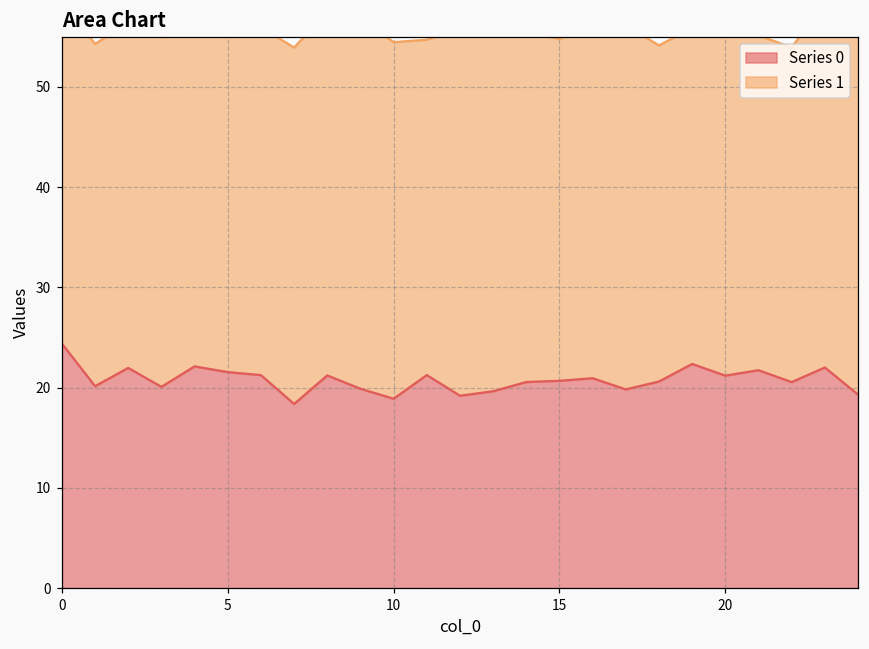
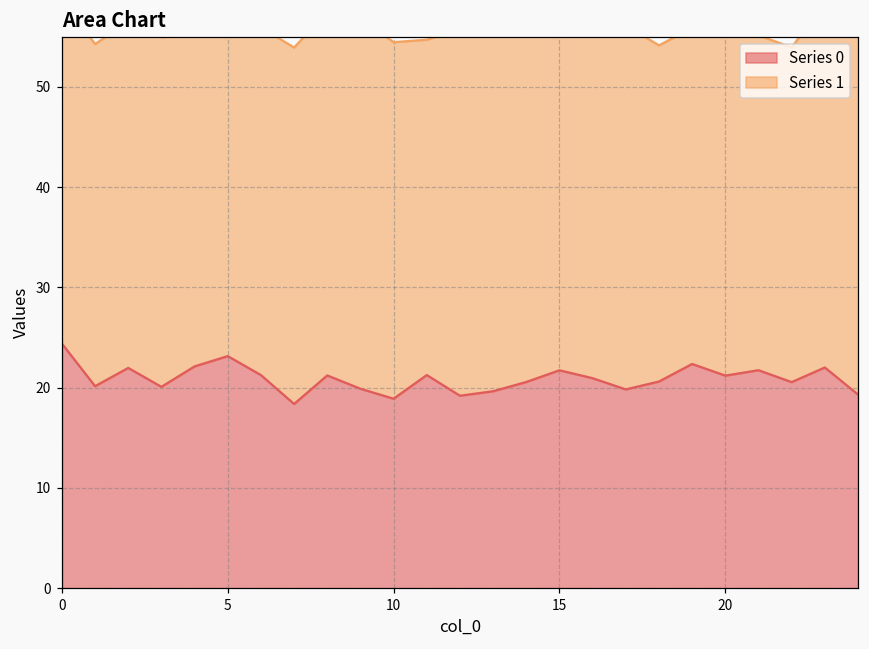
  {
    "Series 0": {
      "0": 24,
-     "5": 22,
+     "5": 23,
      "10": 19,
-     "15": 21,
+     "15": 22,
      "20": 21
    },
    "Series 1": {
      "10": 36
    }
  }
